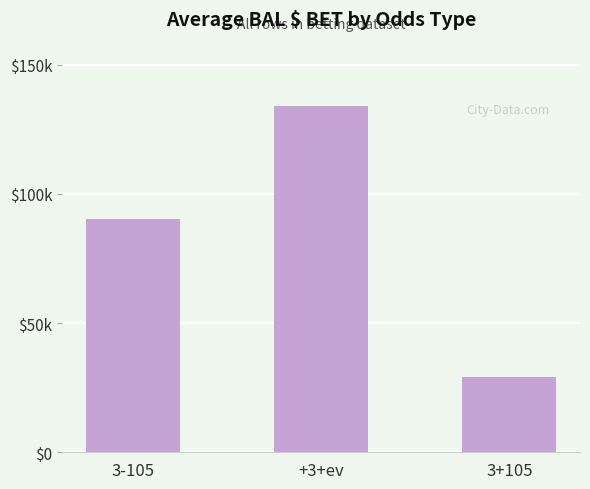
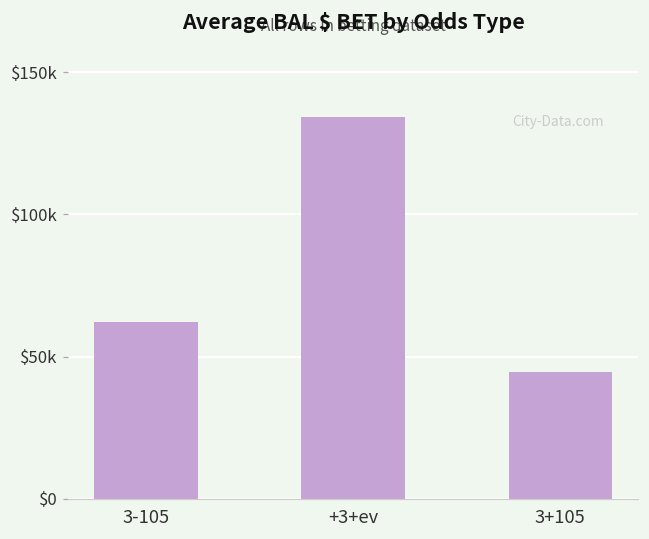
  {
-   "3-105": "$90000",
+   "3-105": "$62000",
    "+3+ev": "$134000",
-   "3+105": "$29000"
+   "3+105": "$44000"
  }
